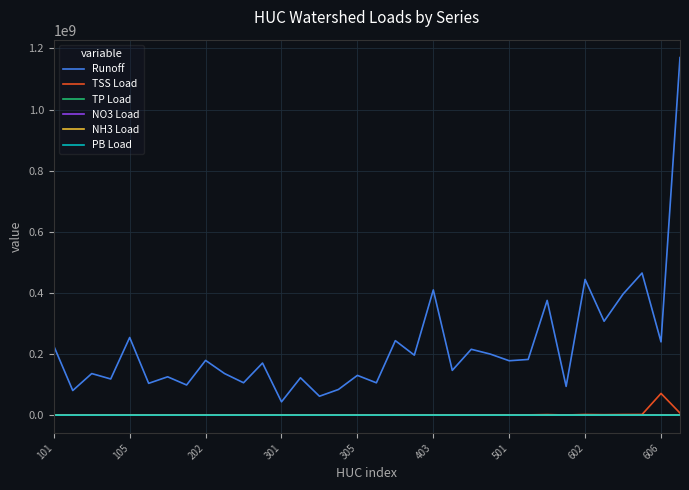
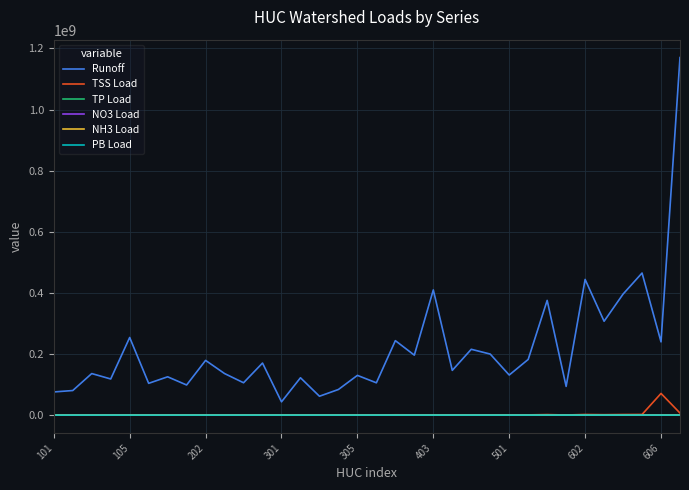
  {
    "Runoff": {
-     "101": 230000000,
+     "101": 80000000,
      "105": 250000000,
      "202": 180000000,
      "301": 40000000,
      "305": 130000000,
      "403": 410000000,
-     "501": 180000000,
+     "501": 130000000,
      "602": 440000000,
      "606": 240000000
    },
    "TSS Load": {
      "606": 70000000
    },
    "PB Load": {
      "606": 0
    }
  }
